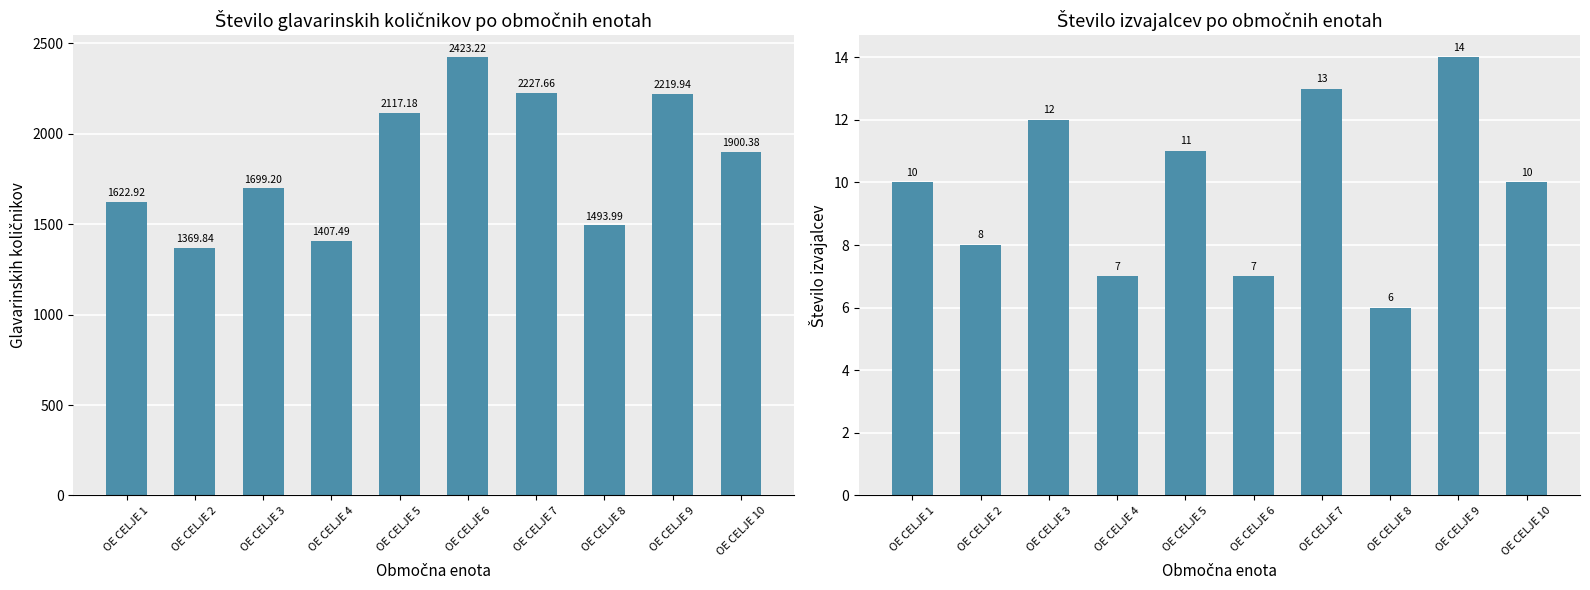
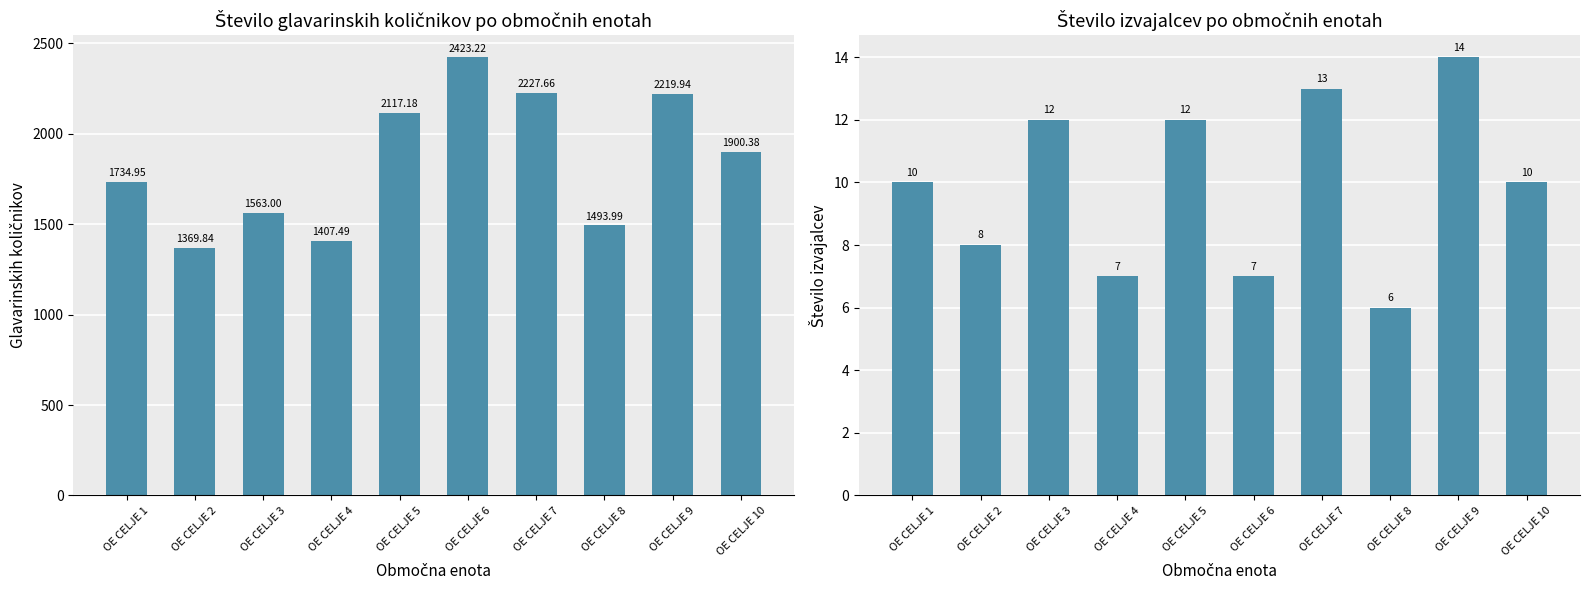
  {
    "Število glavarinskih količnikov po območnih enotah": {
-     "OE CELJE 1": 1622.92,
+     "OE CELJE 1": 1734.95,
      "OE CELJE 2": 1369.84,
-     "OE CELJE 3": 1699.20,
+     "OE CELJE 3": 1563.00,
      "OE CELJE 4": 1407.49,
      "OE CELJE 5": 2117.18,
      "OE CELJE 6": 2423.22,
      "OE CELJE 7": 2227.66,
      "OE CELJE 8": 1493.99,
      "OE CELJE 9": 2219.94,
      "OE CELJE 10": 1900.38
    },
    "Število izvajalcev po območnih enotah": {
      "OE CELJE 1": 10,
      "OE CELJE 2": 8,
      "OE CELJE 3": 12,
      "OE CELJE 4": 7,
-     "OE CELJE 5": 11,
+     "OE CELJE 5": 12,
      "OE CELJE 6": 7,
      "OE CELJE 7": 13,
      "OE CELJE 8": 6,
      "OE CELJE 9": 14,
      "OE CELJE 10": 10
    }
  }
